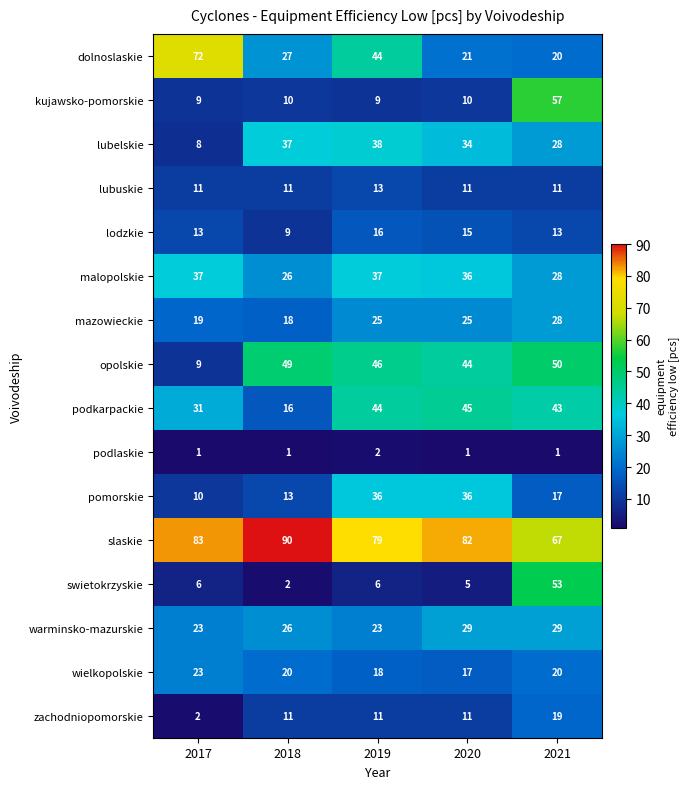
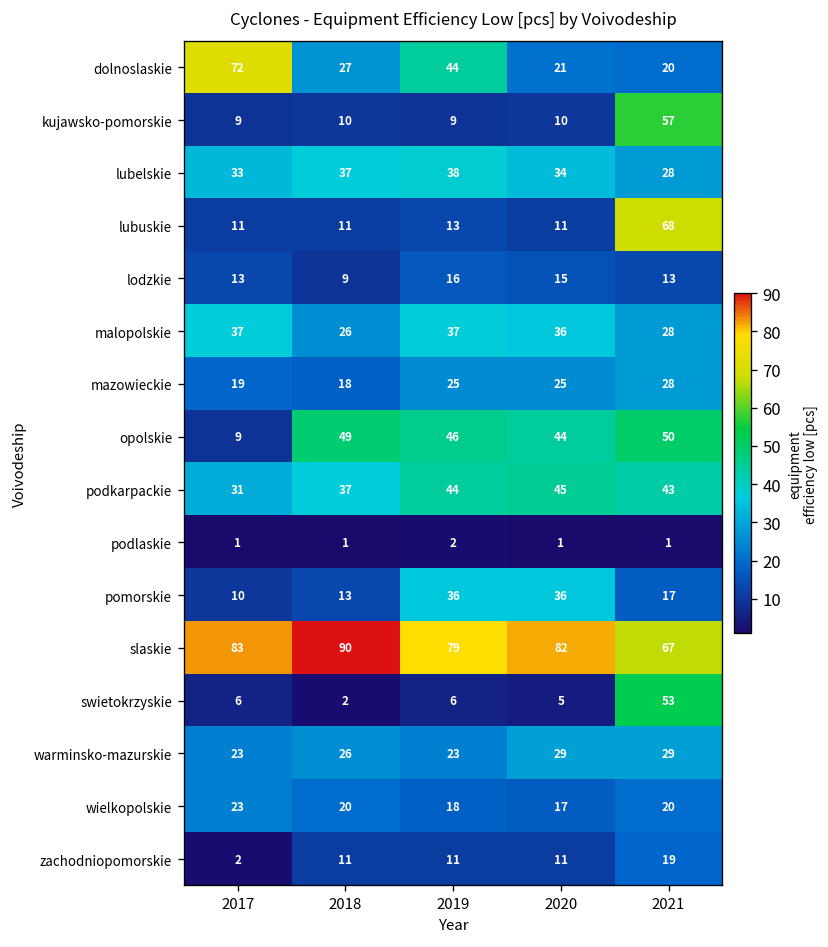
  {
    "dolnoslaskie": {
      "2017": 72,
      "2018": 27,
      "2019": 44,
      "2020": 21,
      "2021": 20
    },
    "kujawsko-pomorskie": {
      "2017": 9,
      "2018": 10,
      "2019": 9,
      "2020": 10,
      "2021": 57
    },
    "lubelskie": {
-     "2017": 8,
+     "2017": 33,
      "2018": 37,
      "2019": 38,
      "2020": 34,
      "2021": 28
    },
    "lubuskie": {
      "2017": 11,
      "2018": 11,
      "2019": 13,
      "2020": 11,
-     "2021": 11
+     "2021": 68
    },
    "lodzkie": {
      "2017": 13,
      "2018": 9,
      "2019": 16,
      "2020": 15,
      "2021": 13
    },
    "malopolskie": {
      "2017": 37,
      "2018": 26,
      "2019": 37,
      "2020": 36,
      "2021": 28
    },
    "mazowieckie": {
      "2017": 19,
      "2018": 18,
      "2019": 25,
      "2020": 25,
      "2021": 28
    },
    "opolskie": {
      "2017": 9,
      "2018": 49,
      "2019": 46,
      "2020": 44,
      "2021": 50
    },
    "podkarpackie": {
      "2017": 31,
-     "2018": 16,
+     "2018": 37,
      "2019": 44,
      "2020": 45,
      "2021": 43
    },
    "podlaskie": {
      "2017": 1,
      "2018": 1,
      "2019": 2,
      "2020": 1,
      "2021": 1
    },
    "pomorskie": {
      "2017": 10,
      "2018": 13,
      "2019": 36,
      "2020": 36,
      "2021": 17
    },
    "slaskie": {
      "2017": 83,
      "2018": 90,
      "2019": 79,
      "2020": 82,
      "2021": 67
    },
    "swietokrzyskie": {
      "2017": 6,
      "2018": 2,
      "2019": 6,
      "2020": 5,
      "2021": 53
    },
    "warminsko-mazurskie": {
      "2017": 23,
      "2018": 26,
      "2019": 23,
      "2020": 29,
      "2021": 29
    },
    "wielkopolskie": {
      "2017": 23,
      "2018": 20,
      "2019": 18,
      "2020": 17,
      "2021": 20
    },
    "zachodniopomorskie": {
      "2017": 2,
      "2018": 11,
      "2019": 11,
      "2020": 11,
      "2021": 19
    }
  }
